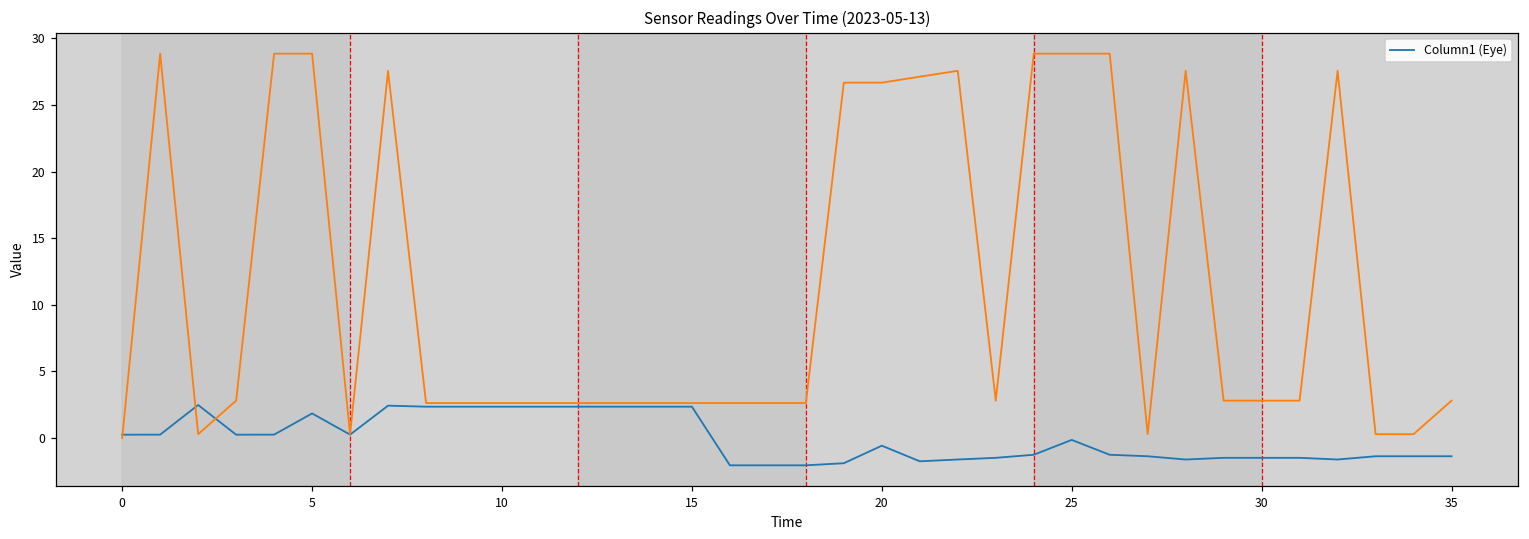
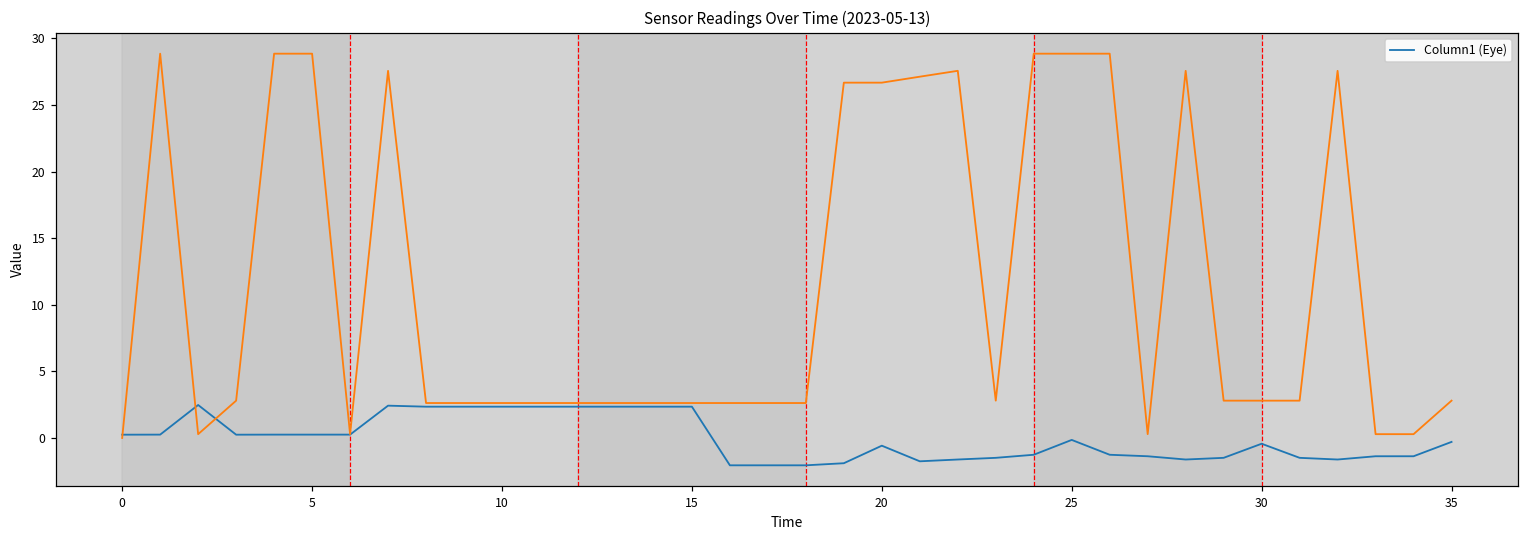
  {
    "Column1 (Eye)": {
      "0": 0.2,
-     "5": 1.8,
+     "5": 0.2,
      "10": 2.3,
      "15": 2.3,
      "20": -0.6,
      "25": -0.1,
-     "30": -1.5,
-     "35": -1.4
+     "30": -0.4,
+     "35": -0.3
    }
  }
